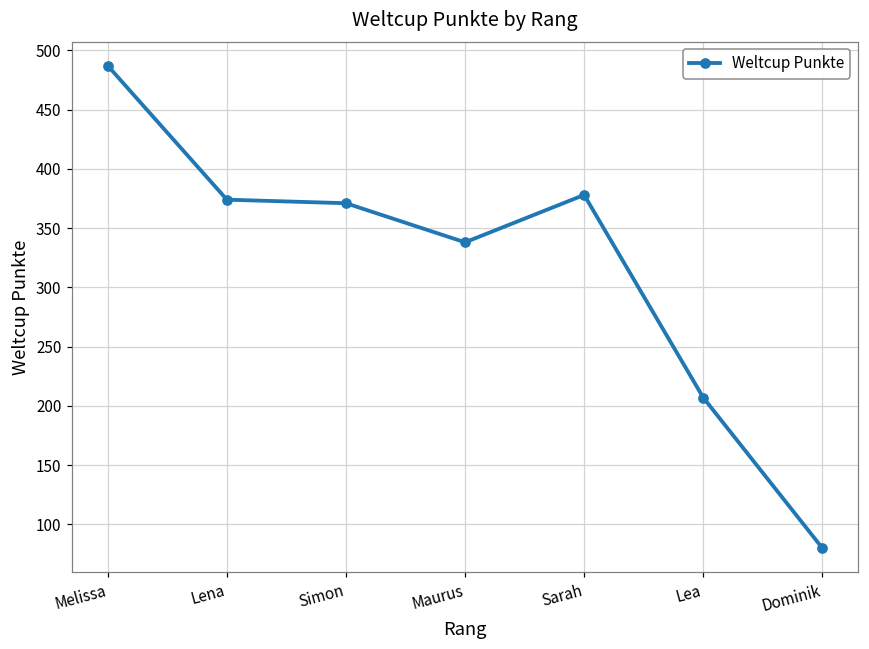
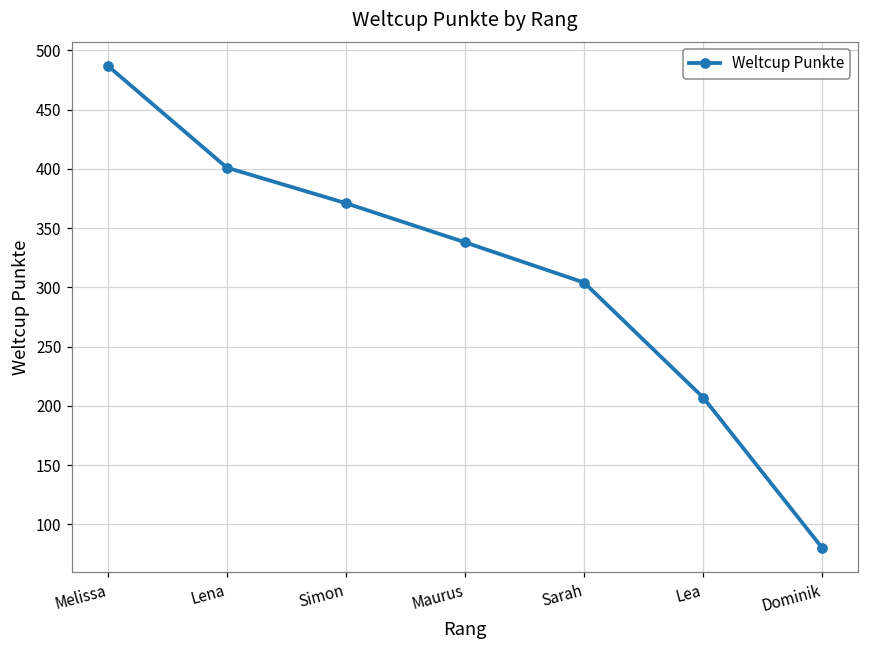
  {
    "Melissa": 487,
-   "Lena": 374,
+   "Lena": 401,
    "Simon": 371,
    "Maurus": 338,
-   "Sarah": 378,
+   "Sarah": 304,
    "Lea": 207,
    "Dominik": 80
  }
